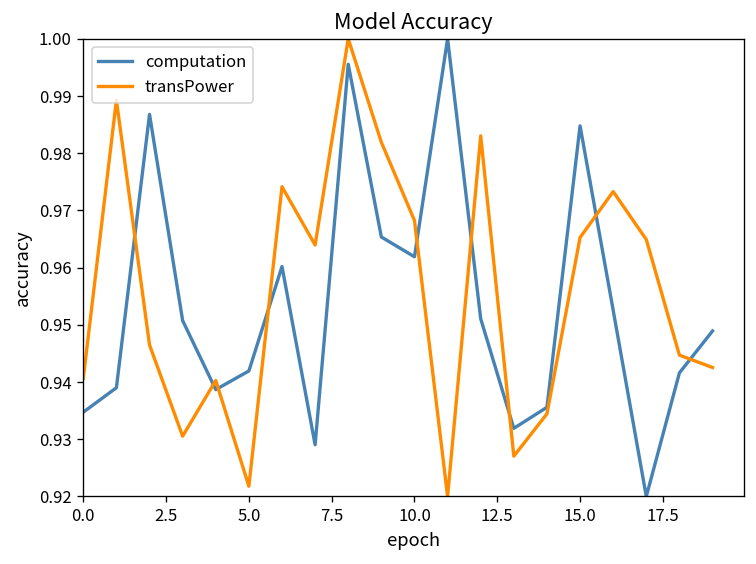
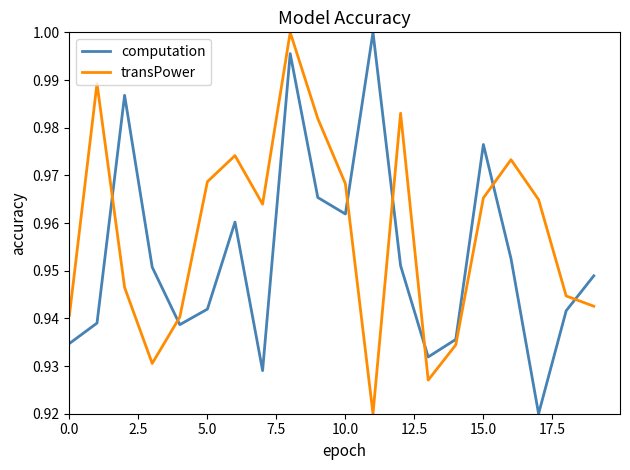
  {
    "computation": {
      "0.0": 0.935,
      "5.0": 0.942,
      "10.0": 0.962,
-     "15.0": 0.985
+     "15.0": 0.976
    },
    "transPower": {
      "0.0": 0.941,
-     "5.0": 0.922,
+     "5.0": 0.969,
      "10.0": 0.968,
      "15.0": 0.965
    }
  }
